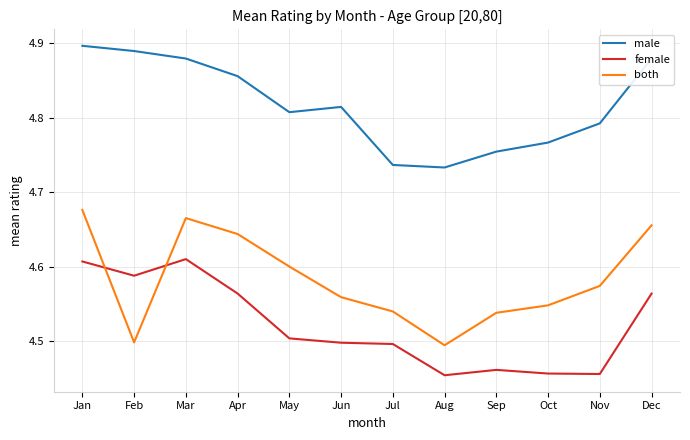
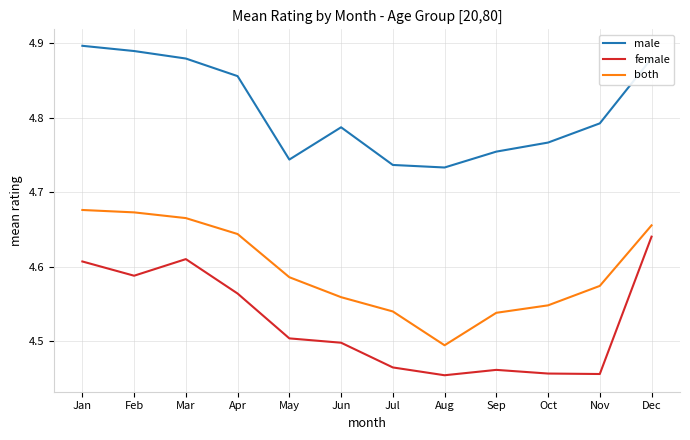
  {
    "male": {
      "Jan": 4.90,
      "Feb": 4.89,
      "Mar": 4.88,
      "Apr": 4.86,
-     "May": 4.81,
-     "Jun": 4.81,
+     "May": 4.74,
+     "Jun": 4.79,
      "Jul": 4.74,
      "Aug": 4.73,
      "Sep": 4.75,
      "Oct": 4.77,
      "Nov": 4.79
    },
    "female": {
      "Jan": 4.61,
      "Feb": 4.59,
      "Mar": 4.61,
      "Apr": 4.56,
      "May": 4.50,
      "Jun": 4.50,
-     "Jul": 4.50,
+     "Jul": 4.46,
      "Aug": 4.45,
      "Sep": 4.46,
      "Oct": 4.46,
      "Nov": 4.46,
-     "Dec": 4.56
+     "Dec": 4.64
    },
    "both": {
      "Jan": 4.68,
-     "Feb": 4.50,
+     "Feb": 4.67,
      "Mar": 4.67,
      "Apr": 4.64,
-     "May": 4.60,
+     "May": 4.59,
      "Jun": 4.56,
      "Jul": 4.54,
      "Aug": 4.49,
      "Sep": 4.54,
      "Oct": 4.55,
      "Nov": 4.57,
      "Dec": 4.66
    }
  }
